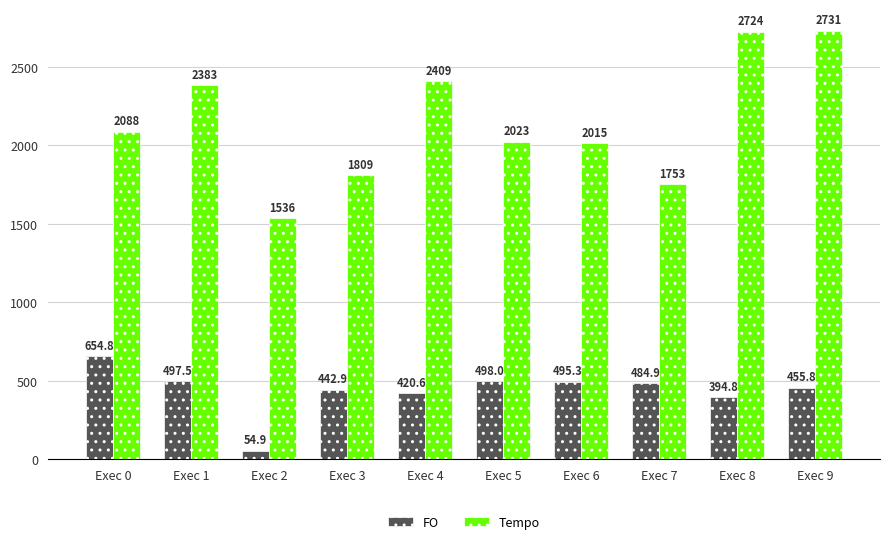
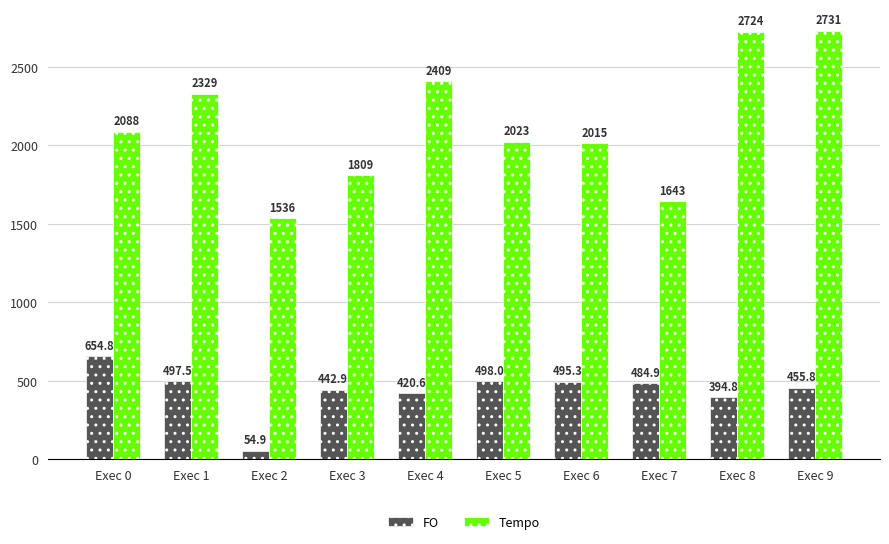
  {
    "FO": {
      "Exec 0": 654.8,
      "Exec 1": 497.5,
      "Exec 2": 54.9,
      "Exec 3": 442.9,
      "Exec 4": 420.6,
      "Exec 5": 498.0,
      "Exec 6": 495.3,
      "Exec 7": 484.9,
      "Exec 8": 394.8,
      "Exec 9": 455.8
    },
    "Tempo": {
      "Exec 0": 2088,
-     "Exec 1": 2383,
+     "Exec 1": 2329,
      "Exec 2": 1536,
      "Exec 3": 1809,
      "Exec 4": 2409,
      "Exec 5": 2023,
      "Exec 6": 2015,
-     "Exec 7": 1753,
+     "Exec 7": 1643,
      "Exec 8": 2724,
      "Exec 9": 2731
    }
  }
